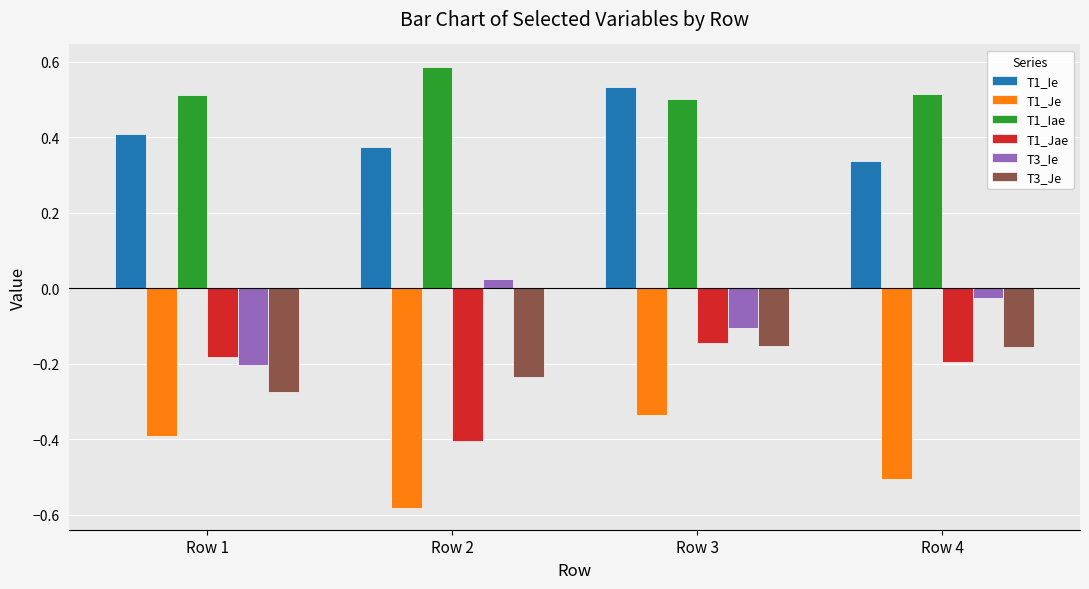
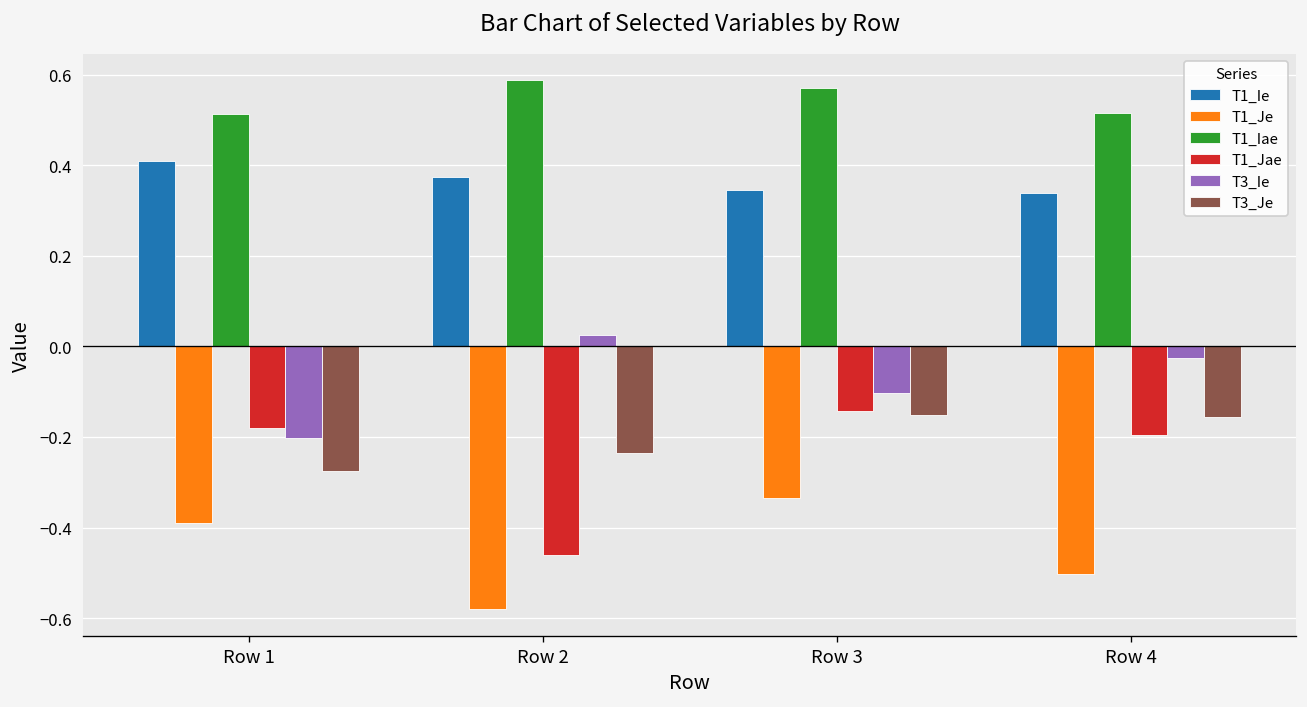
  {
    "T1_Ie": {
      "Row 1": 0.41,
      "Row 2": 0.37,
-     "Row 3": 0.53,
+     "Row 3": 0.34,
      "Row 4": 0.34
    },
    "T1_Je": {
      "Row 1": -0.39,
      "Row 2": -0.58,
      "Row 3": -0.33,
      "Row 4": -0.50
    },
    "T1_Iae": {
      "Row 1": 0.51,
      "Row 2": 0.59,
-     "Row 3": 0.50,
+     "Row 3": 0.57,
      "Row 4": 0.52
    },
    "T1_Jae": {
      "Row 1": -0.18,
-     "Row 2": -0.40,
+     "Row 2": -0.46,
      "Row 3": -0.14,
      "Row 4": -0.20
    },
    "T3_Ie": {
      "Row 1": -0.20,
      "Row 2": 0.03,
      "Row 3": -0.10,
      "Row 4": -0.03
    },
    "T3_Je": {
      "Row 1": -0.27,
      "Row 2": -0.23,
      "Row 3": -0.15,
      "Row 4": -0.15
    }
  }
